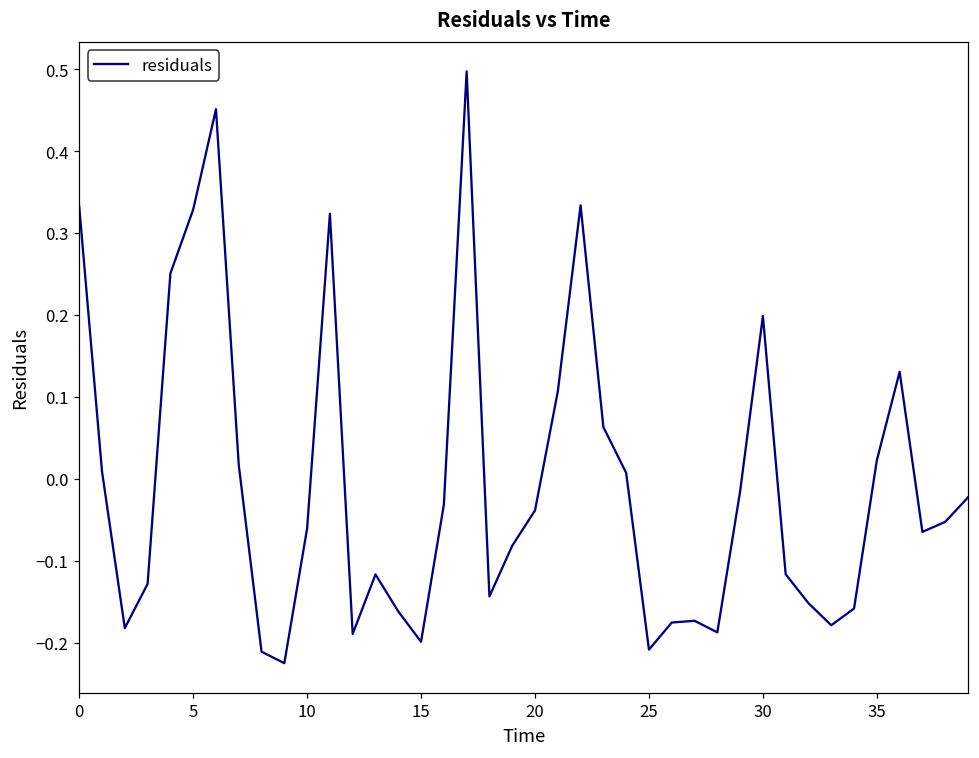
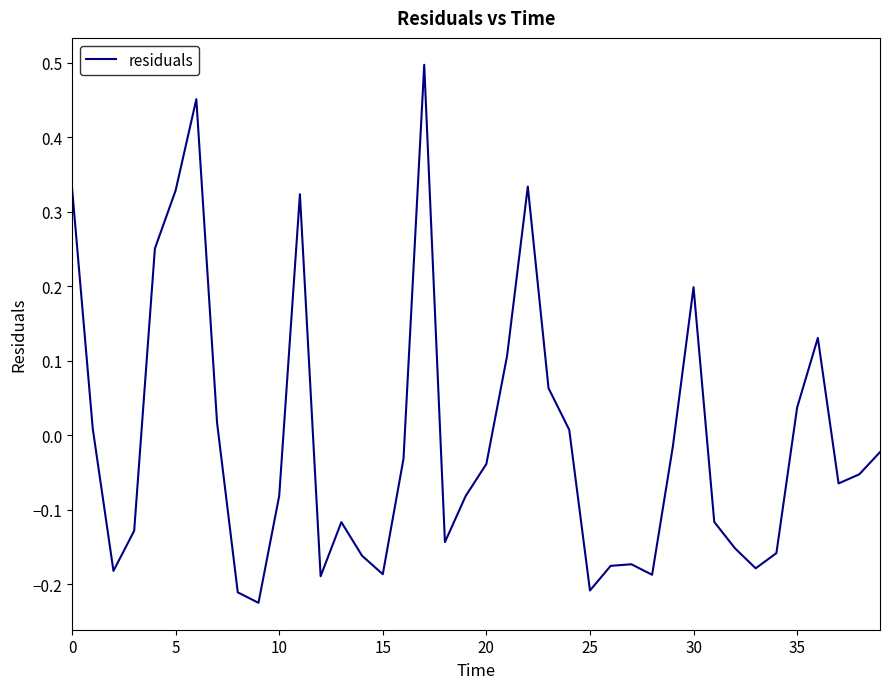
  {
    "0": 0.33,
    "5": 0.33,
-   "10": -0.06,
-   "15": -0.20,
+   "10": -0.08,
+   "15": -0.19,
    "20": -0.04,
    "25": -0.21,
    "30": 0.20,
-   "35": 0.02
+   "35": 0.04
  }
